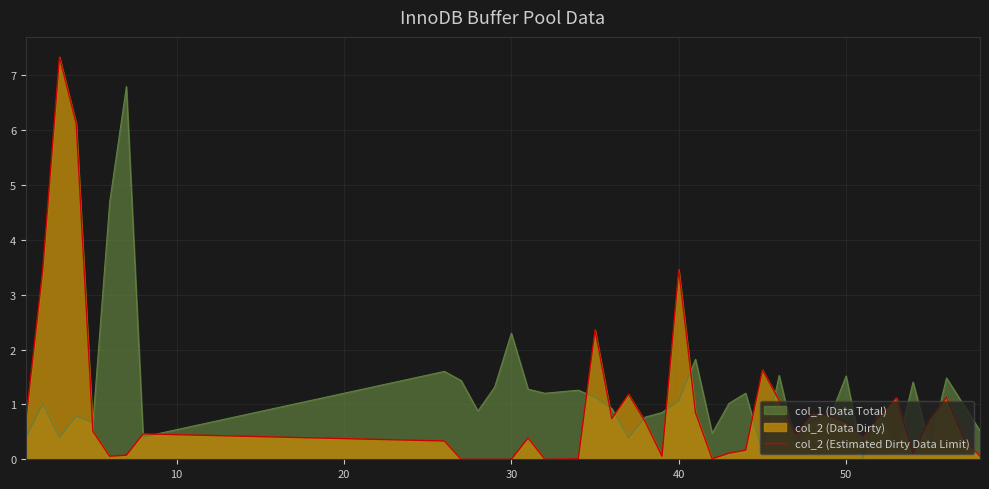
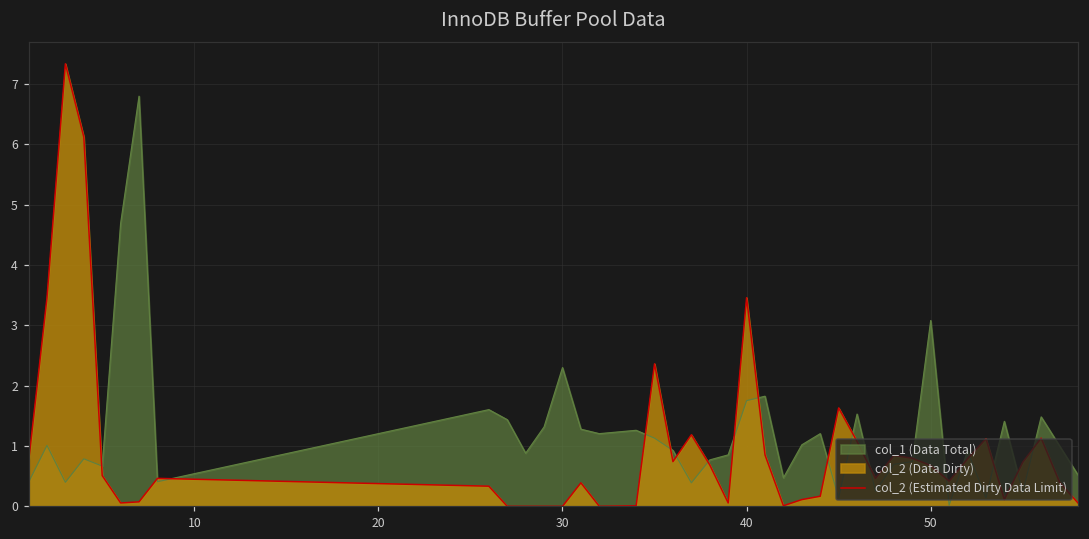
  {
    "col_1 (Data Total)": {
      "30": 2.3,
-     "40": 1.1,
-     "50": 1.5
+     "40": 1.8,
+     "50": 3.1
    },
    "col_2 (Data Dirty)": {
      "30": 0.0,
      "40": 3.5
    }
  }
